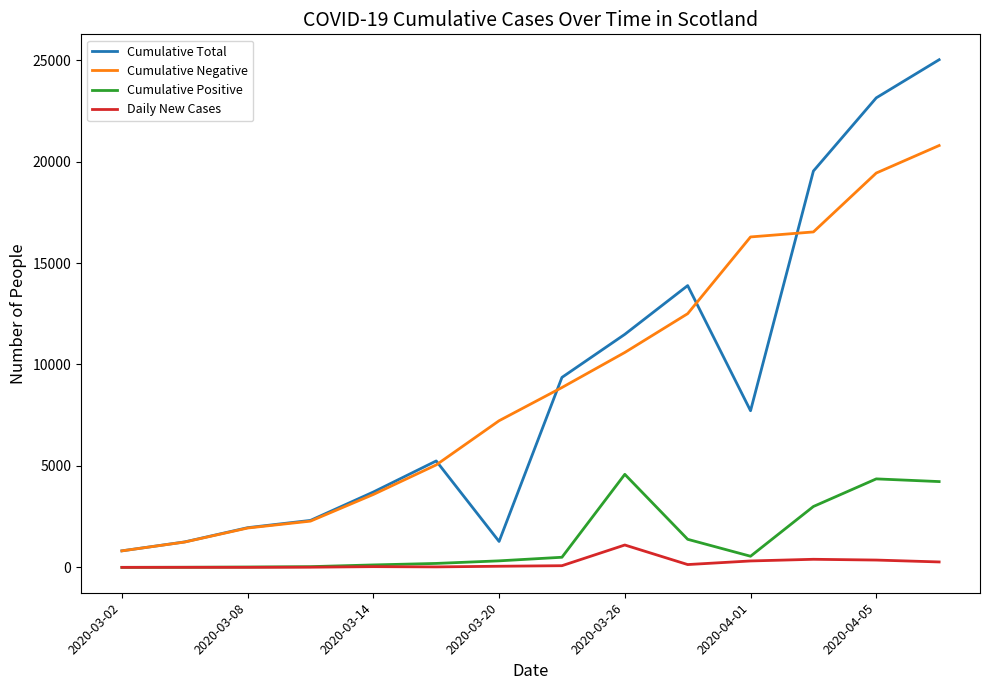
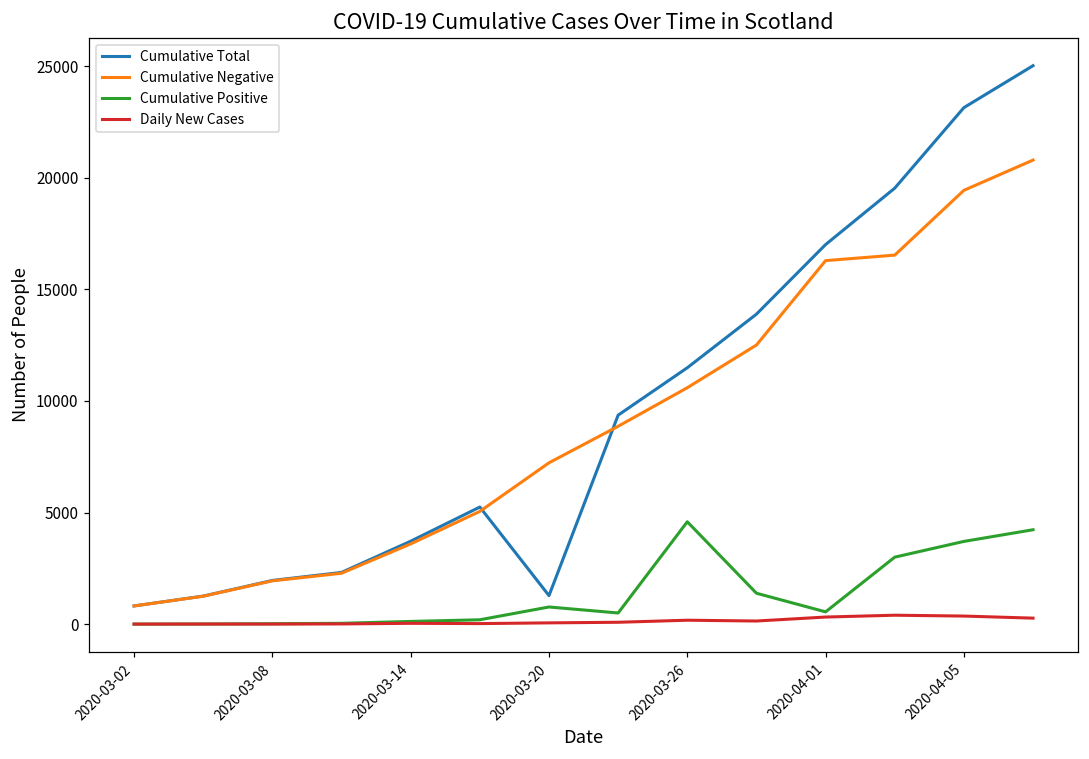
  {
    "Cumulative Total": {
      "2020-03-20": 1300,
      "2020-03-26": 11500,
-     "2020-04-01": 7700,
+     "2020-04-01": 17000,
      "2020-04-05": 23100
    },
    "Cumulative Negative": {
      "2020-03-20": 7200,
      "2020-03-26": 10600,
      "2020-04-01": 16300,
      "2020-04-05": 19400
    },
    "Cumulative Positive": {
-     "2020-03-20": 300,
+     "2020-03-20": 800,
      "2020-03-26": 4600,
      "2020-04-01": 500,
-     "2020-04-05": 4400
+     "2020-04-05": 3700
    },
    "Daily New Cases": {
      "2020-03-20": 100,
-     "2020-03-26": 1100,
+     "2020-03-26": 200,
      "2020-04-01": 300,
      "2020-04-05": 400
    }
  }
